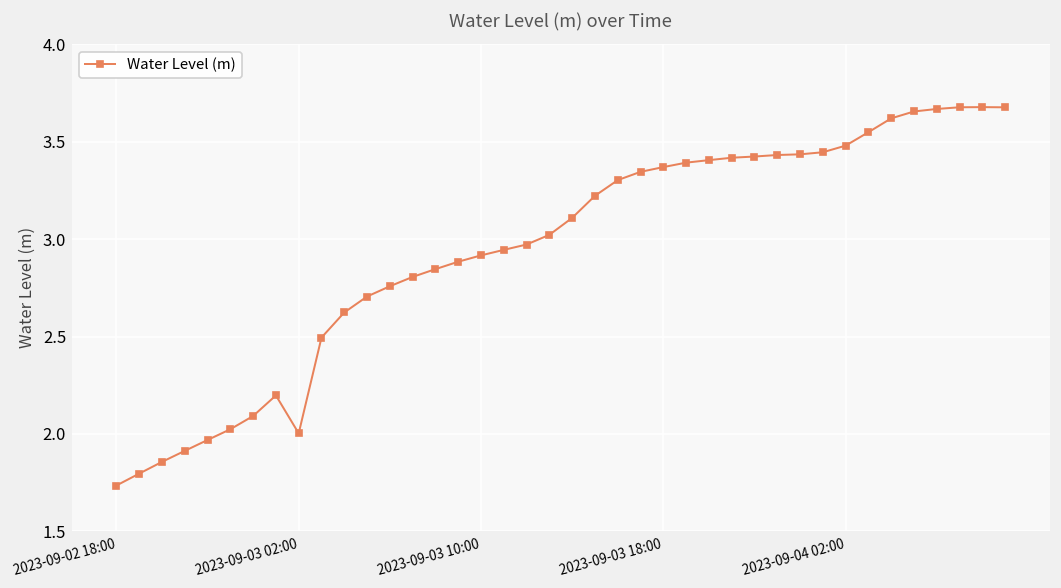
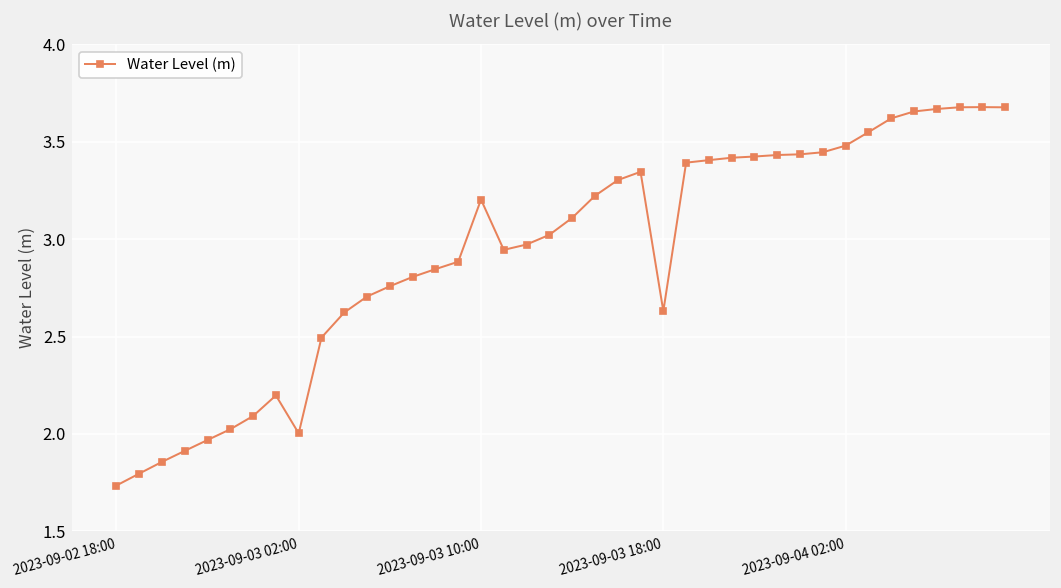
  {
    "2023-09-02 18:00": 1.74,
    "2023-09-03 02:00": 2.00,
-   "2023-09-03 10:00": 2.92,
-   "2023-09-03 18:00": 3.37,
+   "2023-09-03 10:00": 3.20,
+   "2023-09-03 18:00": 2.63,
    "2023-09-04 02:00": 3.48
  }
